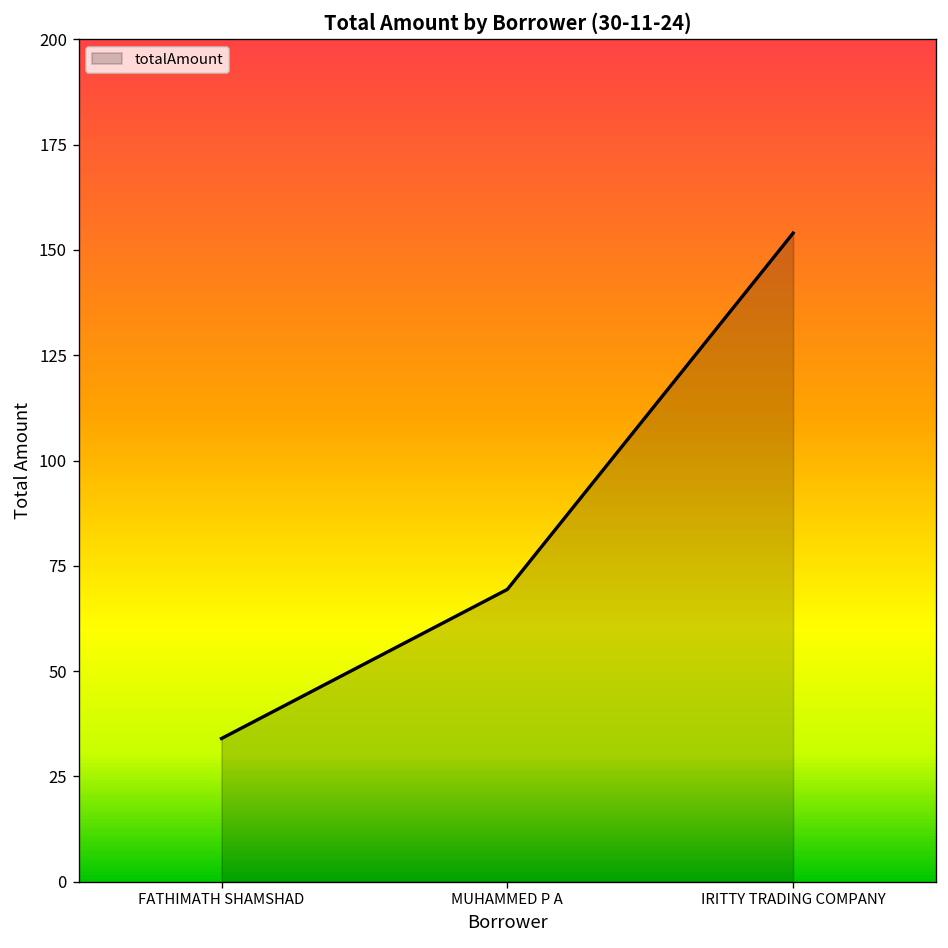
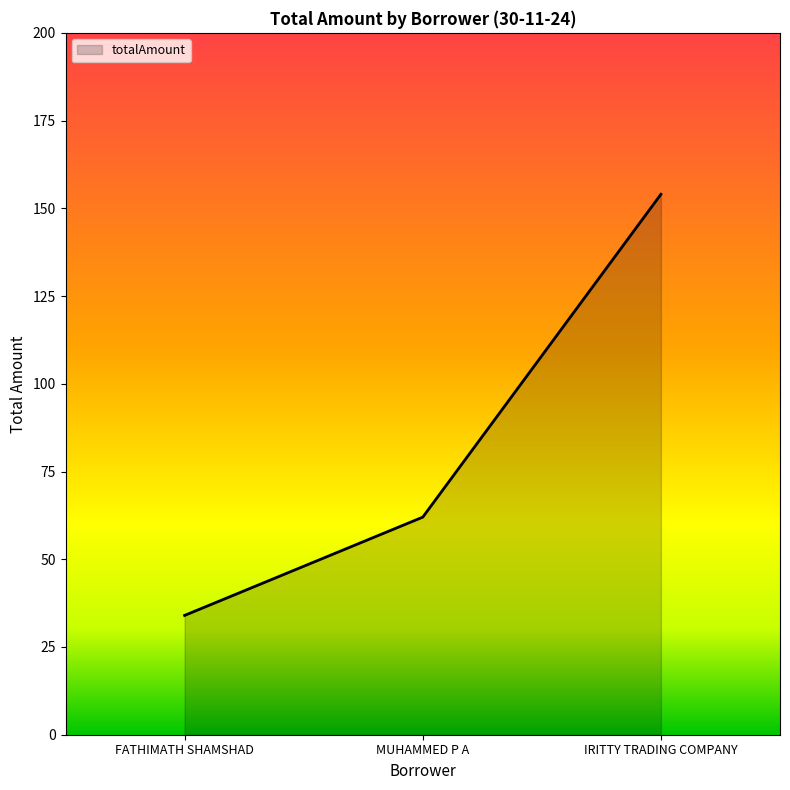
  {
    "FATHIMATH SHAMSHAD": 34,
-   "MUHAMMED P A": 69,
+   "MUHAMMED P A": 62,
    "IRITTY TRADING COMPANY": 154
  }
